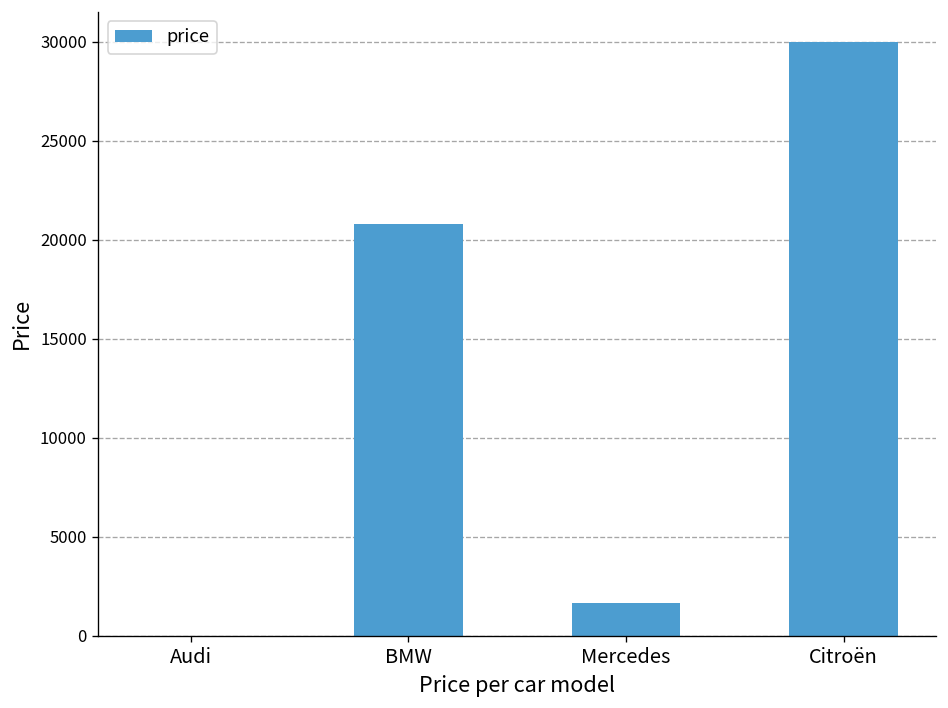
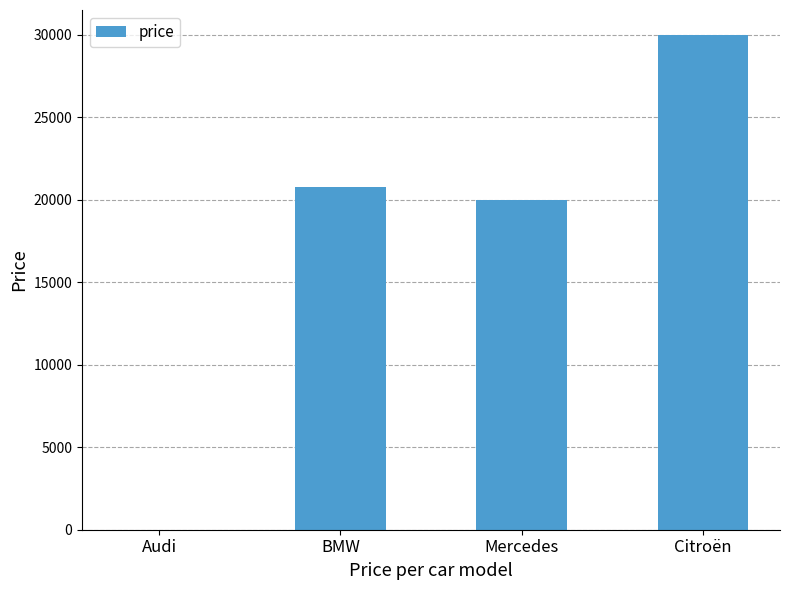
  {
    "Audi": 0,
    "BMW": 20800,
-   "Mercedes": 1700,
+   "Mercedes": 20000,
    "Citroën": 30000
  }
